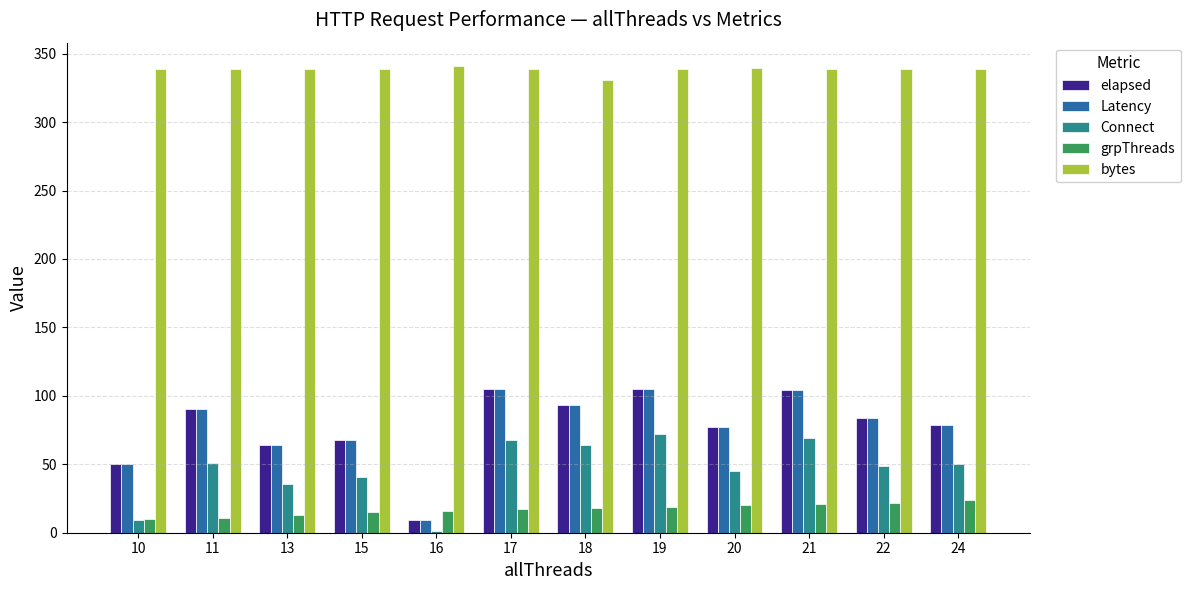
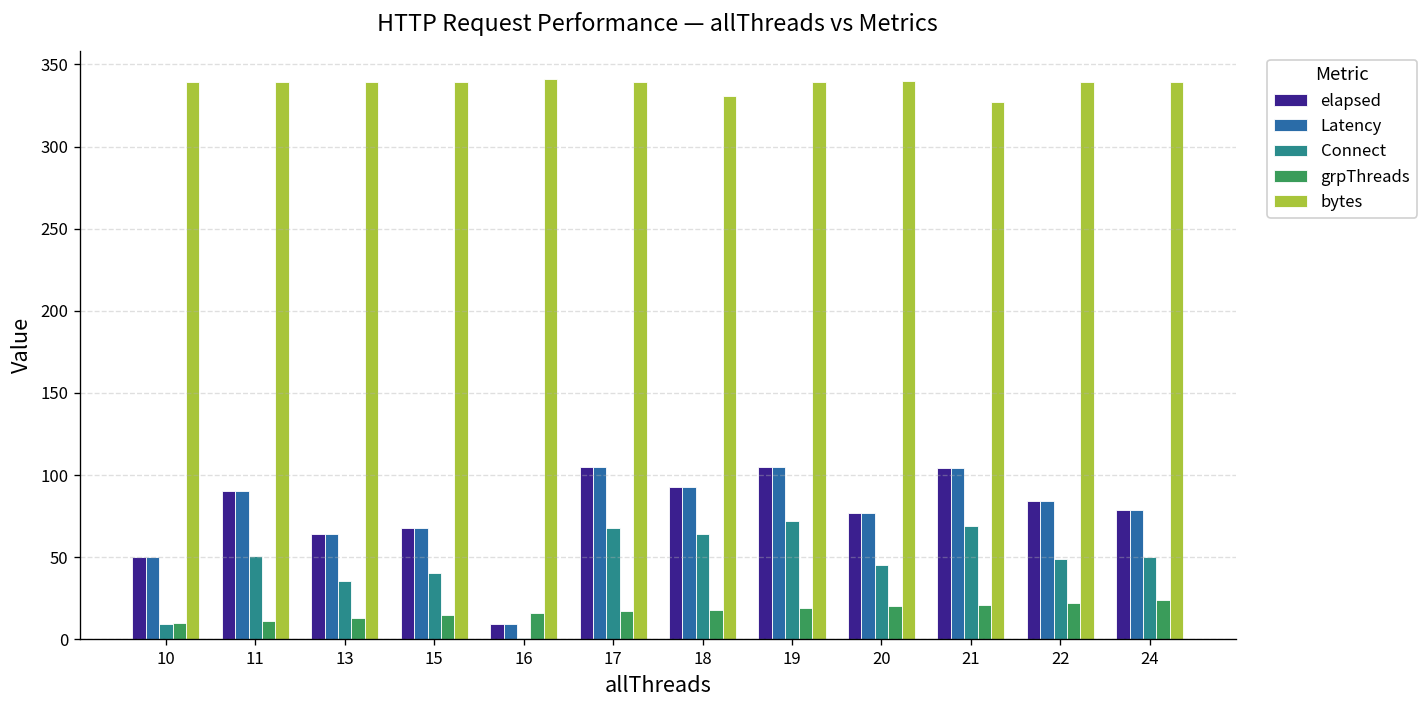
  {
    "elapsed": {
      "10": 50,
      "11": 91,
      "13": 64,
      "15": 68,
      "16": 9,
      "17": 105,
      "18": 93,
      "19": 105,
      "20": 77,
      "21": 104,
      "22": 84,
      "24": 79
    },
    "bytes": {
      "10": 339,
      "11": 339,
      "13": 339,
      "15": 339,
      "16": 341,
      "17": 339,
      "18": 331,
      "19": 339,
      "20": 340,
-     "21": 339,
+     "21": 327,
      "22": 339,
      "24": 339
    }
  }
